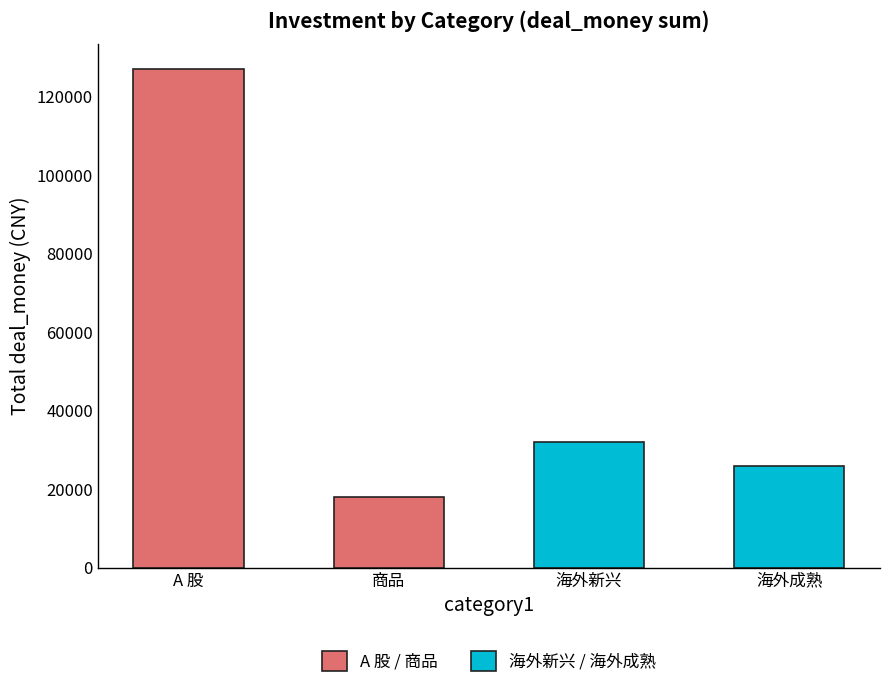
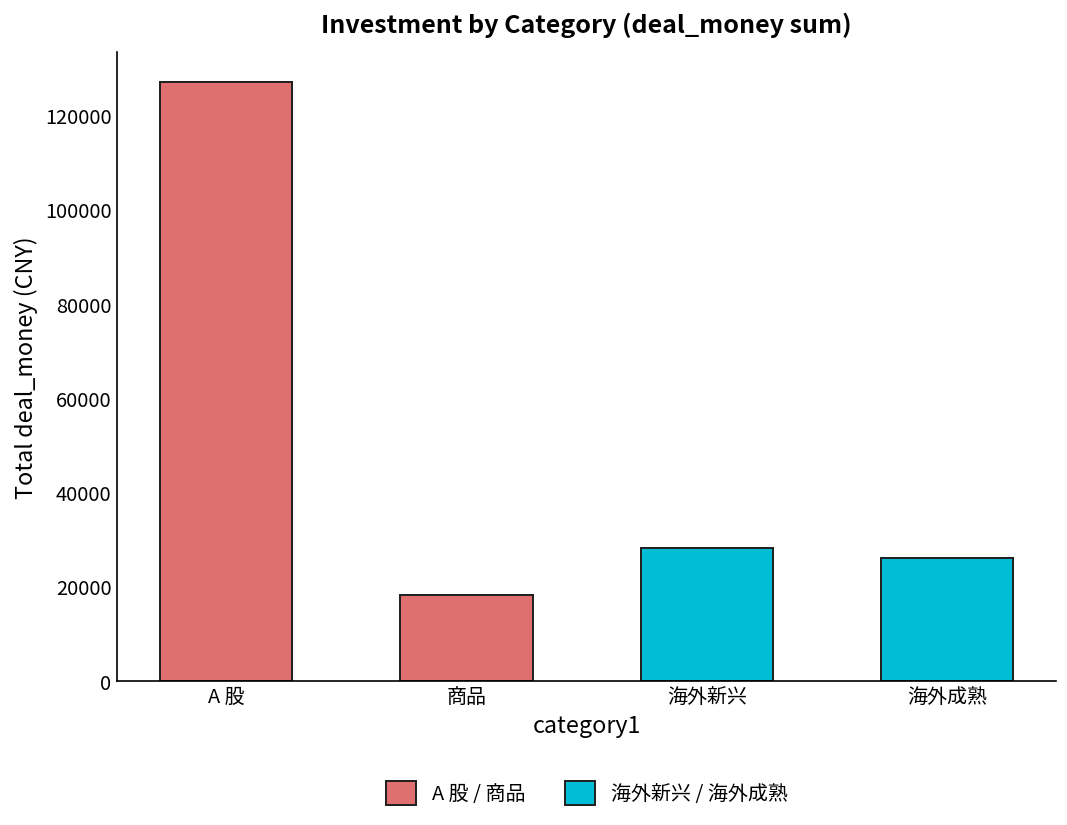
  {
    "A 股 / 商品": {
      "A 股": 127000,
      "商品": 18000
    },
    "海外新兴 / 海外成熟": {
-     "海外新兴": 32000,
+     "海外新兴": 28000,
      "海外成熟": 26000
    }
  }
